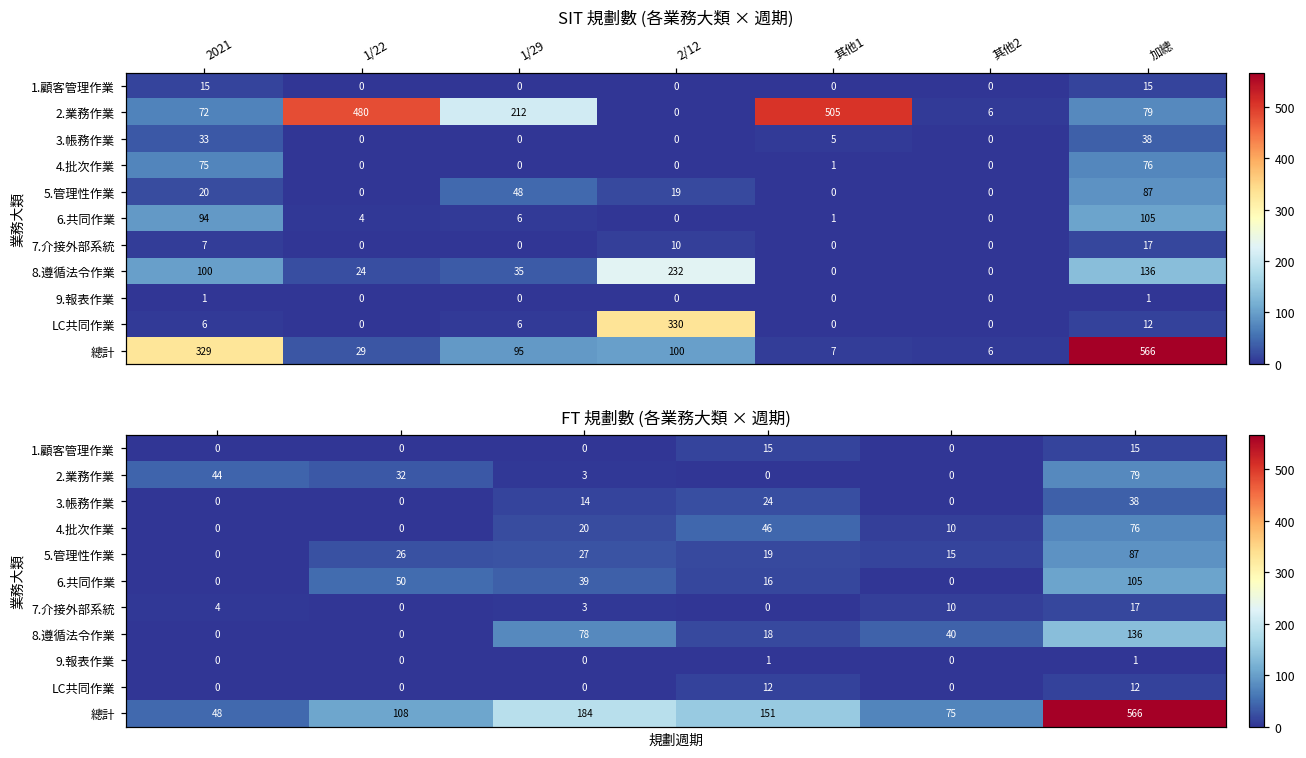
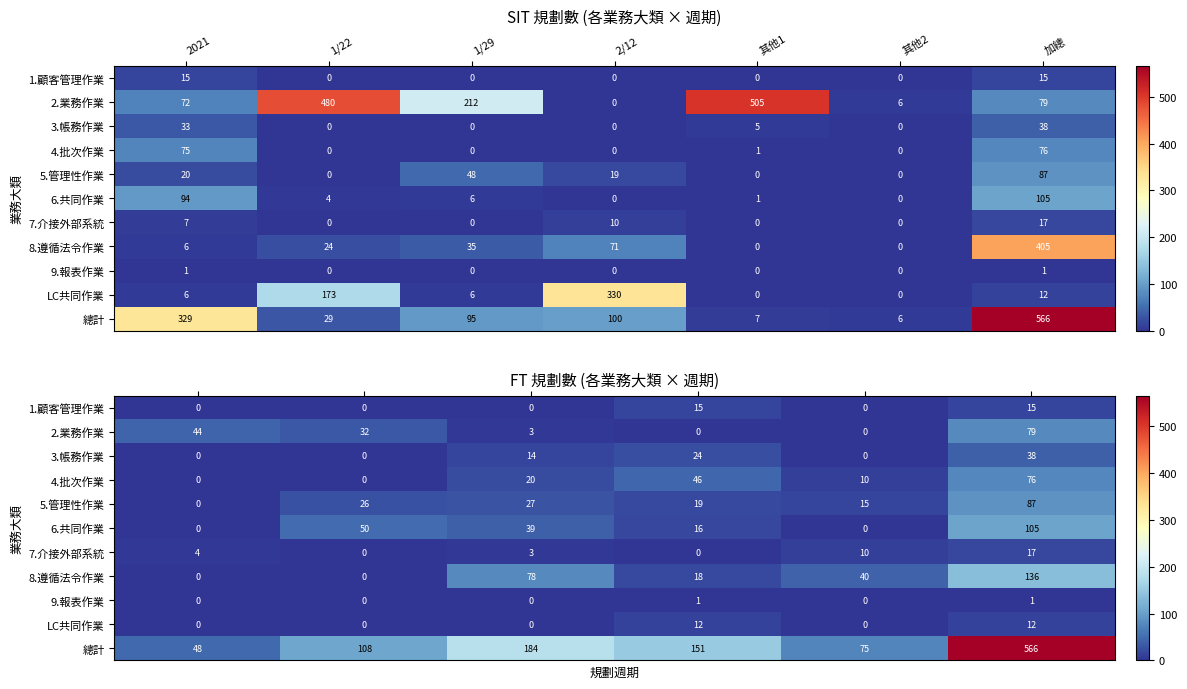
  {
    "SIT 規劃數 (各業務大類 × 週期)": {
      "1.顧客管理作業": {
        "2021": 15,
        "1/22": 0,
        "1/29": 0,
        "2/12": 0,
        "其他1": 0,
        "其他2": 0,
        "加總": 15
      },
      "2.業務作業": {
        "2021": 72,
        "1/22": 480,
        "1/29": 212,
        "2/12": 0,
        "其他1": 505,
        "其他2": 6,
        "加總": 79
      },
      "3.帳務作業": {
        "2021": 33,
        "1/22": 0,
        "1/29": 0,
        "2/12": 0,
        "其他1": 5,
        "其他2": 0,
        "加總": 38
      },
      "4.批次作業": {
        "2021": 75,
        "1/22": 0,
        "1/29": 0,
        "2/12": 0,
        "其他1": 1,
        "其他2": 0,
        "加總": 76
      },
      "5.管理性作業": {
        "2021": 20,
        "1/22": 0,
        "1/29": 48,
        "2/12": 19,
        "其他1": 0,
        "其他2": 0,
        "加總": 87
      },
      "6.共同作業": {
        "2021": 94,
        "1/22": 4,
        "1/29": 6,
        "2/12": 0,
        "其他1": 1,
        "其他2": 0,
        "加總": 105
      },
      "7.介接外部系統": {
        "2021": 7,
        "1/22": 0,
        "1/29": 0,
        "2/12": 10,
        "其他1": 0,
        "其他2": 0,
        "加總": 17
      },
      "8.遵循法令作業": {
-       "2021": 100,
+       "2021": 6,
        "1/22": 24,
        "1/29": 35,
-       "2/12": 232,
+       "2/12": 71,
        "其他1": 0,
        "其他2": 0,
-       "加總": 136
+       "加總": 405
      },
      "9.報表作業": {
        "2021": 1,
        "1/22": 0,
        "1/29": 0,
        "2/12": 0,
        "其他1": 0,
        "其他2": 0,
        "加總": 1
      },
      "LC共同作業": {
        "2021": 6,
-       "1/22": 0,
+       "1/22": 173,
        "1/29": 6,
        "2/12": 330,
        "其他1": 0,
        "其他2": 0,
        "加總": 12
      },
      "總計": {
        "2021": 329,
        "1/22": 29,
        "1/29": 95,
        "2/12": 100,
        "其他1": 7,
        "其他2": 6,
        "加總": 566
      }
    }
  }
